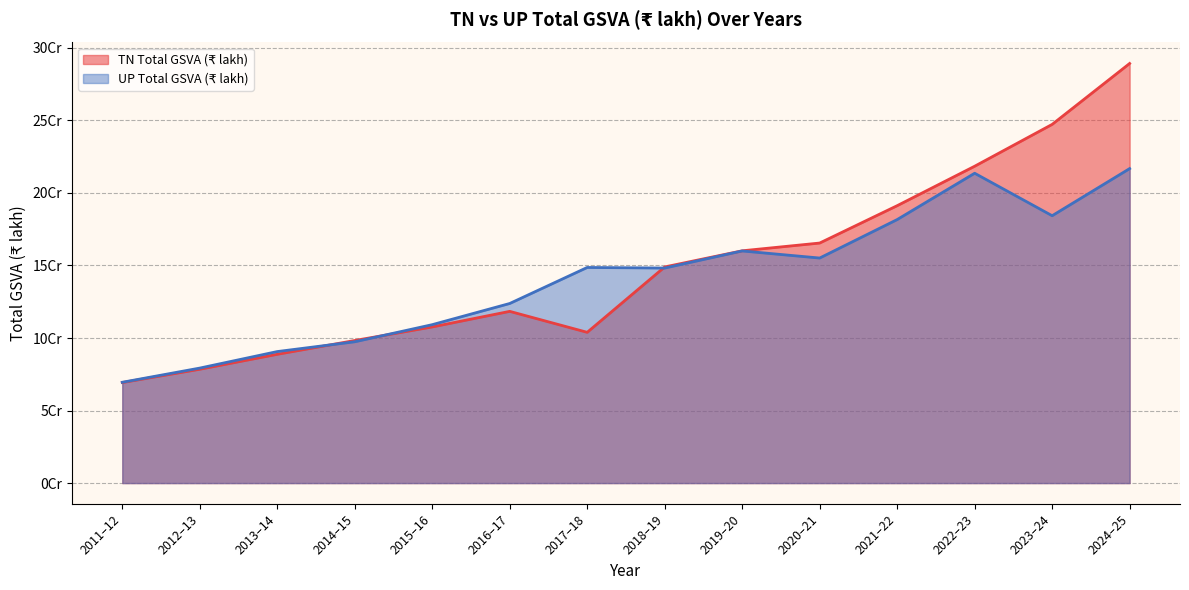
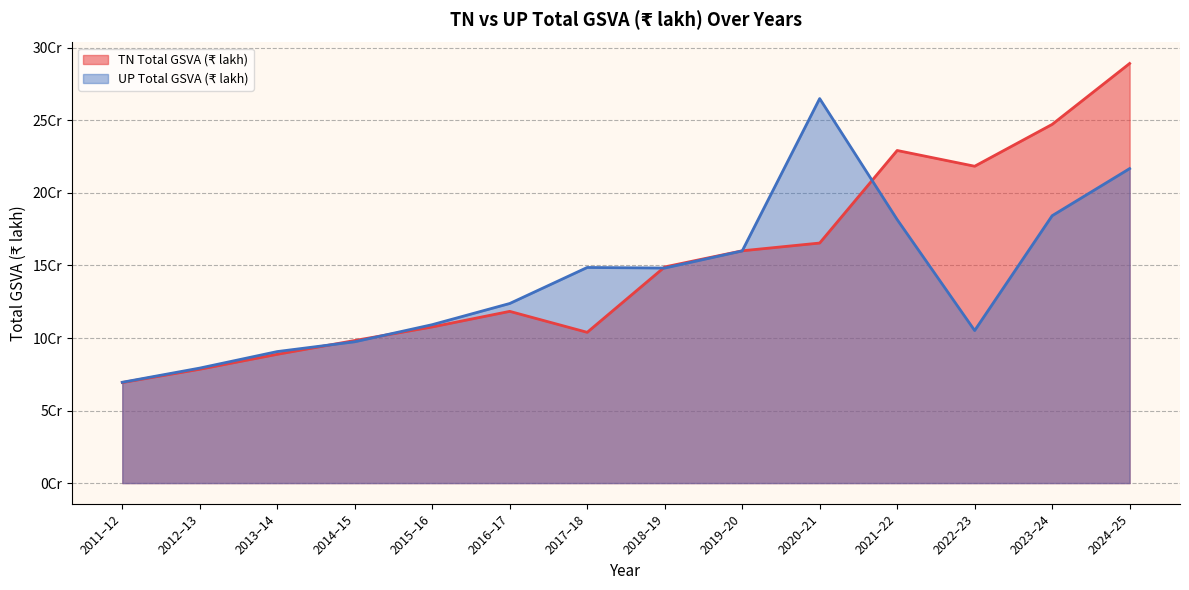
  {
    "TN Total GSVA (₹ lakh)": {
      "2013–14": "8.9Cr",
      "2016–17": "11.8Cr",
      "2017–18": "10.4Cr",
      "2020–21": "16.5Cr",
-     "2021–22": "19.1Cr",
+     "2021–22": "22.9Cr",
      "2022–23": "21.8Cr",
      "2023–24": "24.7Cr",
      "2024–25": "28.9Cr"
    },
    "UP Total GSVA (₹ lakh)": {
      "2013–14": "9.1Cr",
      "2016–17": "12.4Cr",
      "2017–18": "14.9Cr",
-     "2020–21": "15.5Cr",
+     "2020–21": "26.5Cr",
      "2021–22": "18.2Cr",
-     "2022–23": "21.4Cr",
+     "2022–23": "10.5Cr",
      "2023–24": "18.4Cr",
      "2024–25": "21.7Cr"
    }
  }
